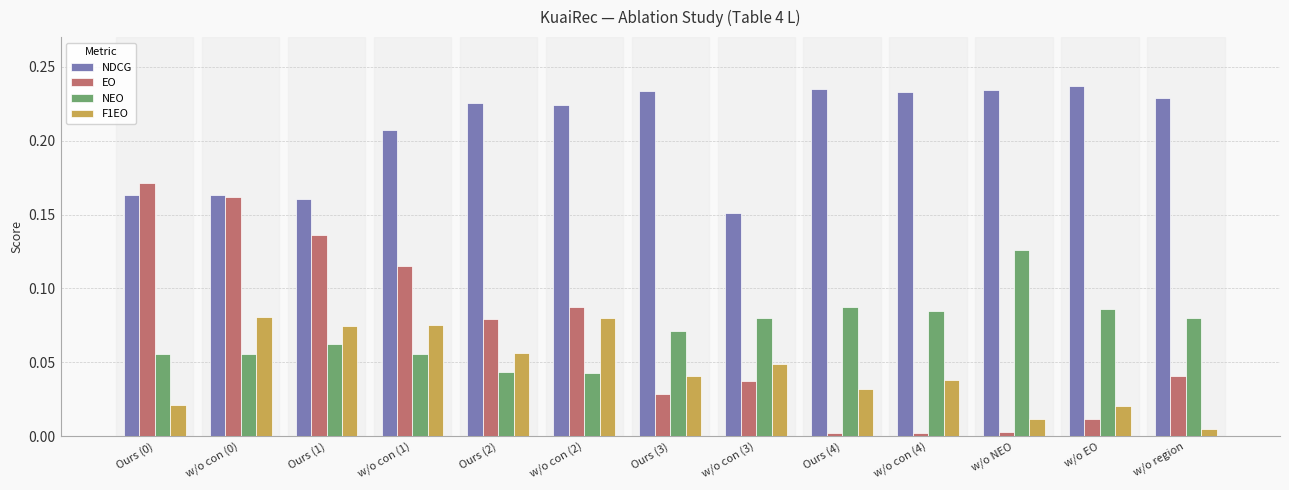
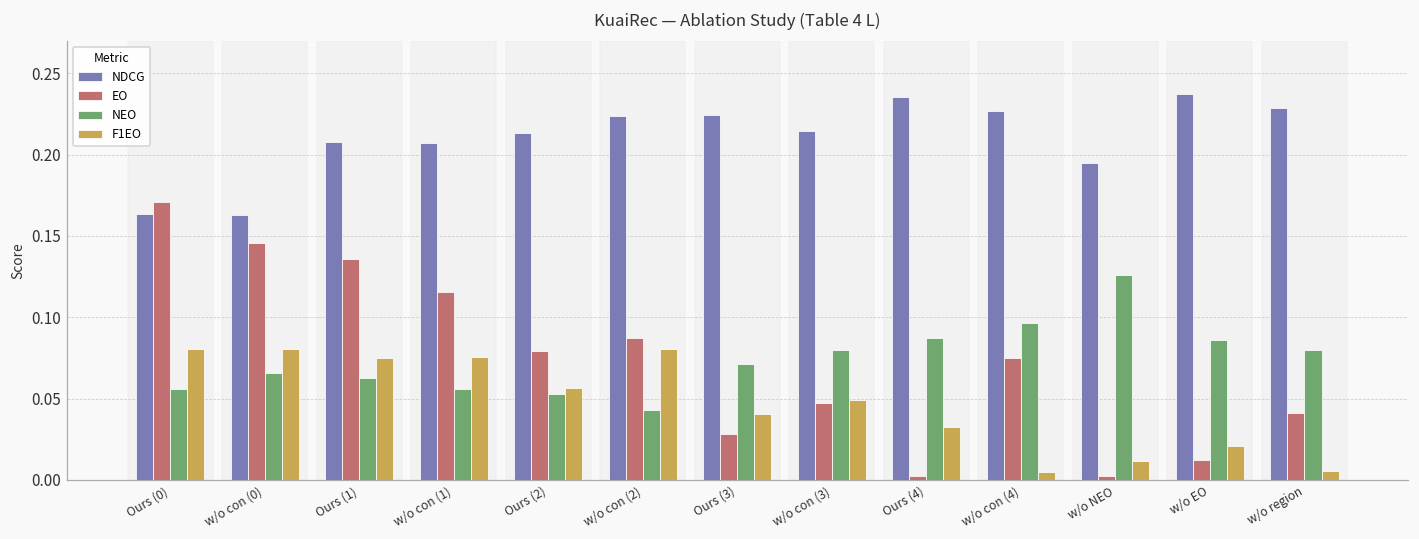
  {
    "NDCG": {
      "Ours (0)": 0.163,
      "w/o con (0)": 0.163,
-     "Ours (1)": 0.160,
+     "Ours (1)": 0.208,
      "w/o con (1)": 0.207,
-     "Ours (2)": 0.225,
+     "Ours (2)": 0.214,
      "w/o con (2)": 0.224,
-     "Ours (3)": 0.234,
-     "w/o con (3)": 0.151,
+     "Ours (3)": 0.224,
+     "w/o con (3)": 0.214,
      "Ours (4)": 0.235,
-     "w/o con (4)": 0.233,
-     "w/o NEO": 0.235,
+     "w/o con (4)": 0.227,
+     "w/o NEO": 0.195,
      "w/o EO": 0.237,
      "w/o region": 0.229
    },
    "EO": {
      "Ours (0)": 0.171,
-     "w/o con (0)": 0.162,
+     "w/o con (0)": 0.146,
      "Ours (1)": 0.136,
      "w/o con (1)": 0.116,
      "Ours (2)": 0.079,
      "w/o con (2)": 0.088,
      "Ours (3)": 0.028,
-     "w/o con (3)": 0.038,
+     "w/o con (3)": 0.047,
      "Ours (4)": 0.002,
-     "w/o con (4)": 0.003,
+     "w/o con (4)": 0.075,
      "w/o NEO": 0.003,
      "w/o EO": 0.012,
      "w/o region": 0.041
    },
    "NEO": {
      "Ours (0)": 0.056,
-     "w/o con (0)": 0.056,
+     "w/o con (0)": 0.066,
      "Ours (1)": 0.062,
      "w/o con (1)": 0.056,
-     "Ours (2)": 0.044,
+     "Ours (2)": 0.053,
      "w/o con (2)": 0.043,
      "Ours (3)": 0.071,
      "w/o con (3)": 0.080,
      "Ours (4)": 0.087,
-     "w/o con (4)": 0.085,
+     "w/o con (4)": 0.097,
      "w/o NEO": 0.126,
      "w/o EO": 0.086,
      "w/o region": 0.080
    },
    "F1EO": {
-     "Ours (0)": 0.021,
+     "Ours (0)": 0.081,
      "w/o con (0)": 0.080,
      "Ours (1)": 0.075,
      "w/o con (1)": 0.075,
      "Ours (2)": 0.057,
      "w/o con (2)": 0.080,
      "Ours (3)": 0.041,
      "w/o con (3)": 0.049,
      "Ours (4)": 0.032,
-     "w/o con (4)": 0.038,
+     "w/o con (4)": 0.005,
      "w/o NEO": 0.012,
      "w/o EO": 0.021,
      "w/o region": 0.005
    }
  }
